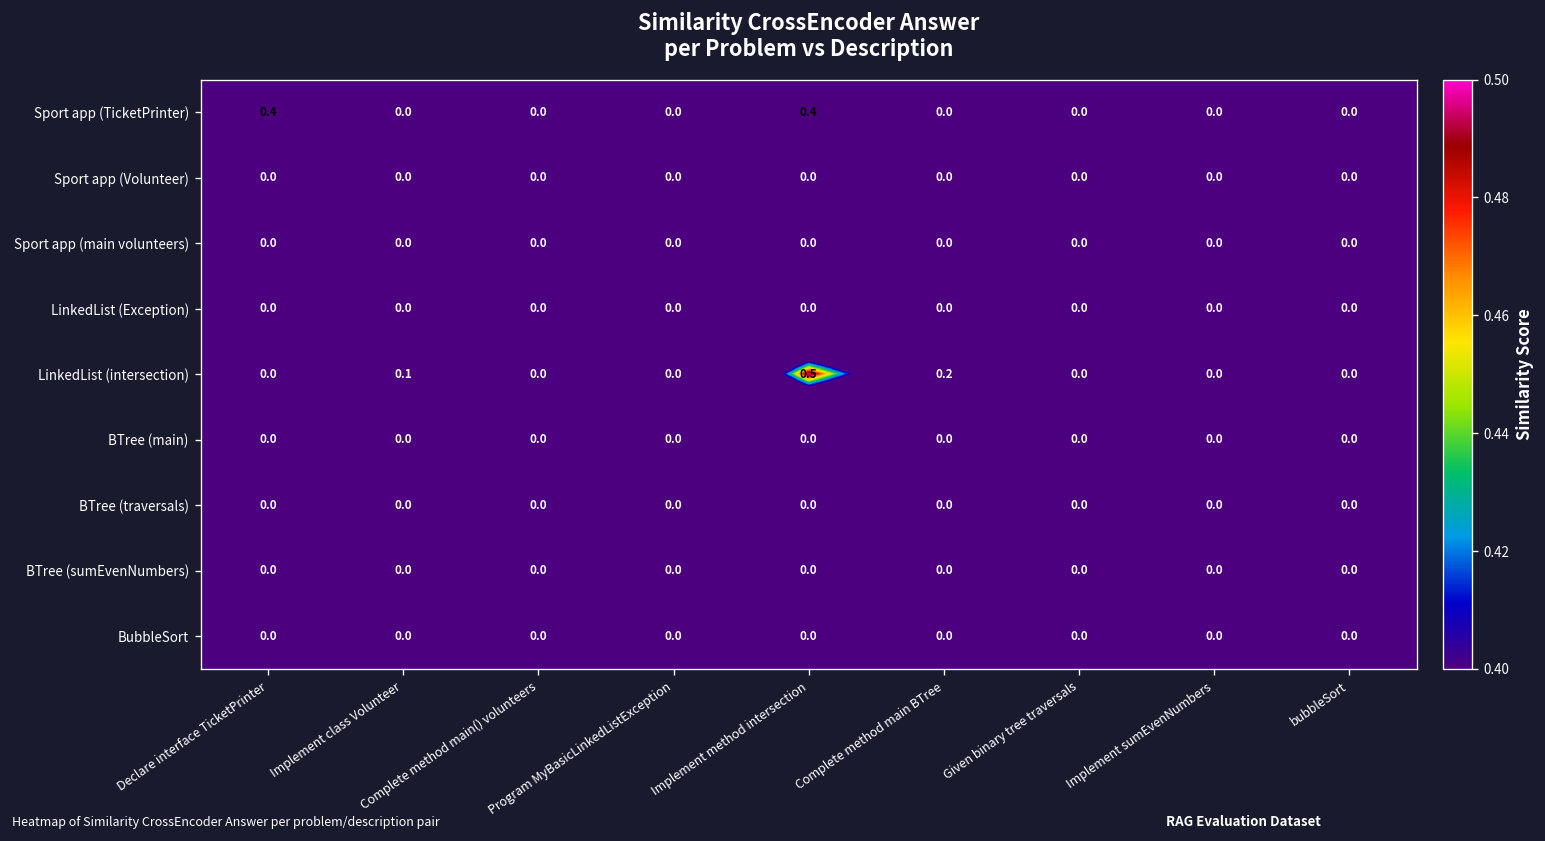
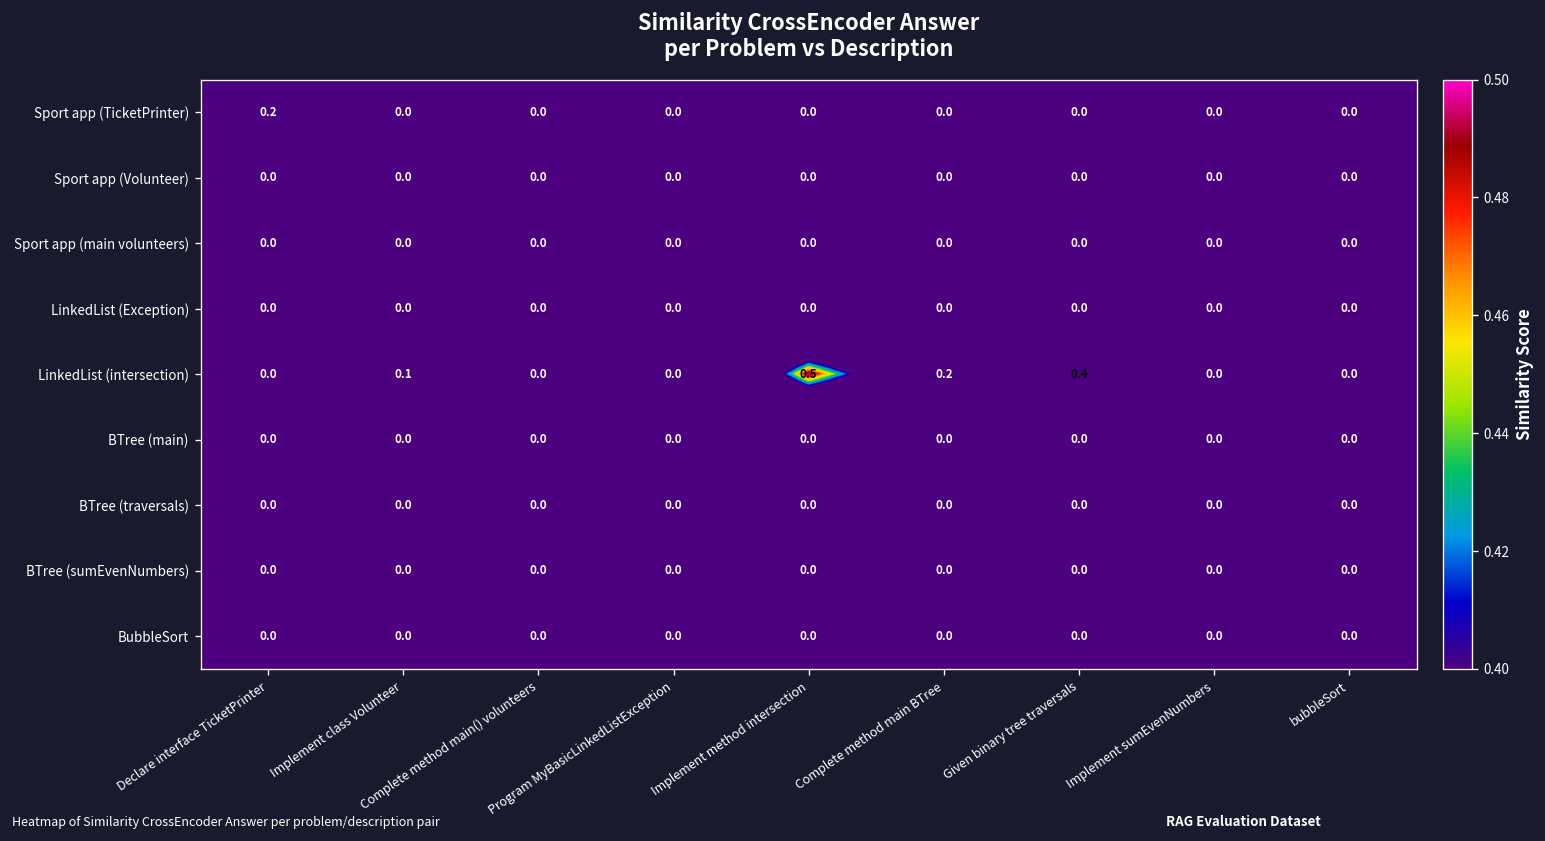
  {
    "Sport app (TicketPrinter)": {
-     "Declare interface TicketPrinter": 0.4,
+     "Declare interface TicketPrinter": 0.2,
      "Implement class Volunteer": 0.0,
      "Complete method main() volunteers": 0.0,
      "Program MyBasicLinkedListException": 0.0,
-     "Implement method intersection": 0.4,
+     "Implement method intersection": 0.0,
      "Complete method main BTree": 0.0,
      "Given binary tree traversals": 0.0,
      "Implement sumEvenNumbers": 0.0,
      "bubbleSort": 0.0
    },
    "Sport app (Volunteer)": {
      "Declare interface TicketPrinter": 0.0,
      "Implement class Volunteer": 0.0,
      "Complete method main() volunteers": 0.0,
      "Program MyBasicLinkedListException": 0.0,
      "Implement method intersection": 0.0,
      "Complete method main BTree": 0.0,
      "Given binary tree traversals": 0.0,
      "Implement sumEvenNumbers": 0.0,
      "bubbleSort": 0.0
    },
    "Sport app (main volunteers)": {
      "Declare interface TicketPrinter": 0.0,
      "Implement class Volunteer": 0.0,
      "Complete method main() volunteers": 0.0,
      "Program MyBasicLinkedListException": 0.0,
      "Implement method intersection": 0.0,
      "Complete method main BTree": 0.0,
      "Given binary tree traversals": 0.0,
      "Implement sumEvenNumbers": 0.0,
      "bubbleSort": 0.0
    },
    "LinkedList (Exception)": {
      "Declare interface TicketPrinter": 0.0,
      "Implement class Volunteer": 0.0,
      "Complete method main() volunteers": 0.0,
      "Program MyBasicLinkedListException": 0.0,
      "Implement method intersection": 0.0,
      "Complete method main BTree": 0.0,
      "Given binary tree traversals": 0.0,
      "Implement sumEvenNumbers": 0.0,
      "bubbleSort": 0.0
    },
    "LinkedList (intersection)": {
      "Declare interface TicketPrinter": 0.0,
      "Implement class Volunteer": 0.1,
      "Complete method main() volunteers": 0.0,
      "Program MyBasicLinkedListException": 0.0,
      "Implement method intersection": 0.5,
      "Complete method main BTree": 0.2,
-     "Given binary tree traversals": 0.0,
+     "Given binary tree traversals": 0.4,
      "Implement sumEvenNumbers": 0.0,
      "bubbleSort": 0.0
    },
    "BTree (main)": {
      "Declare interface TicketPrinter": 0.0,
      "Implement class Volunteer": 0.0,
      "Complete method main() volunteers": 0.0,
      "Program MyBasicLinkedListException": 0.0,
      "Implement method intersection": 0.0,
      "Complete method main BTree": 0.0,
      "Given binary tree traversals": 0.0,
      "Implement sumEvenNumbers": 0.0,
      "bubbleSort": 0.0
    },
    "BTree (traversals)": {
      "Declare interface TicketPrinter": 0.0,
      "Implement class Volunteer": 0.0,
      "Complete method main() volunteers": 0.0,
      "Program MyBasicLinkedListException": 0.0,
      "Implement method intersection": 0.0,
      "Complete method main BTree": 0.0,
      "Given binary tree traversals": 0.0,
      "Implement sumEvenNumbers": 0.0,
      "bubbleSort": 0.0
    },
    "BTree (sumEvenNumbers)": {
      "Declare interface TicketPrinter": 0.0,
      "Implement class Volunteer": 0.0,
      "Complete method main() volunteers": 0.0,
      "Program MyBasicLinkedListException": 0.0,
      "Implement method intersection": 0.0,
      "Complete method main BTree": 0.0,
      "Given binary tree traversals": 0.0,
      "Implement sumEvenNumbers": 0.0,
      "bubbleSort": 0.0
    },
    "BubbleSort": {
      "Declare interface TicketPrinter": 0.0,
      "Implement class Volunteer": 0.0,
      "Complete method main() volunteers": 0.0,
      "Program MyBasicLinkedListException": 0.0,
      "Implement method intersection": 0.0,
      "Complete method main BTree": 0.0,
      "Given binary tree traversals": 0.0,
      "Implement sumEvenNumbers": 0.0,
      "bubbleSort": 0.0
    }
  }
